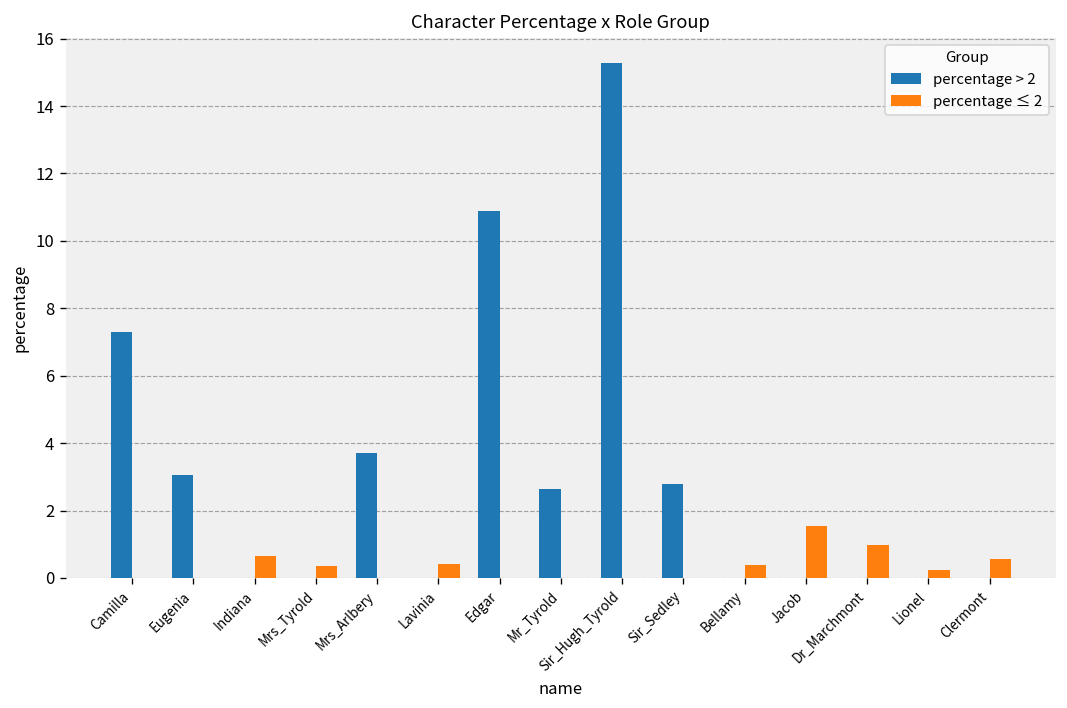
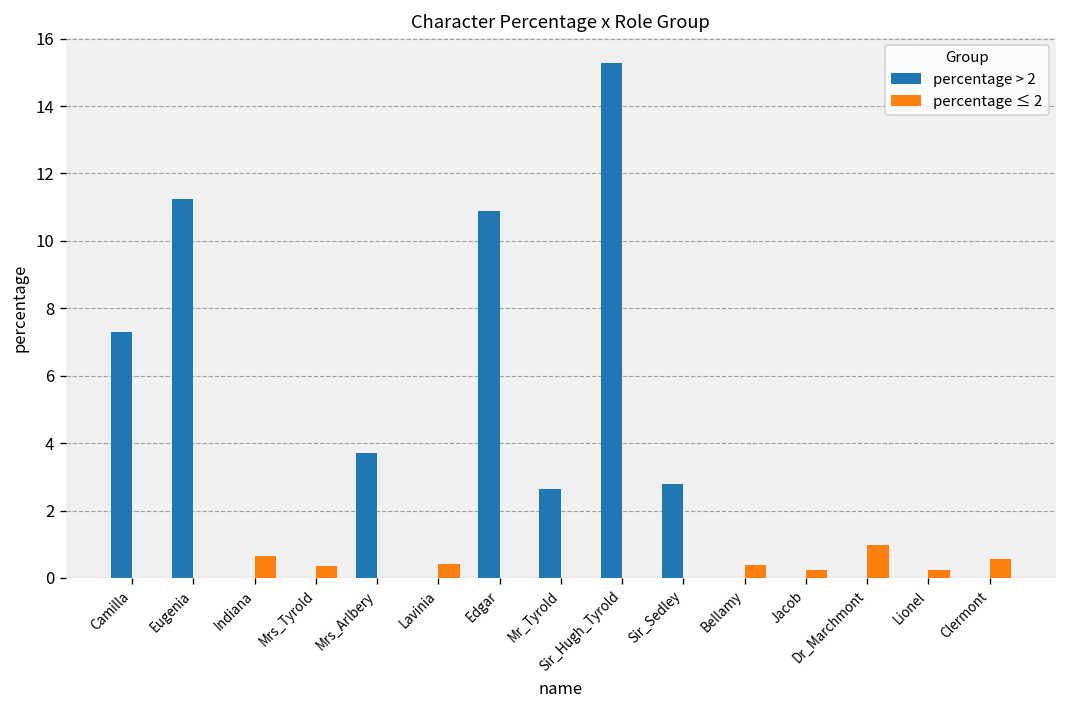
  {
    "percentage > 2": {
      "Camilla": 7.3,
-     "Eugenia": 3.1,
+     "Eugenia": 11.2,
      "Indiana": 0.0,
      "Mrs_Tyrold": 0.0,
      "Mrs_Arlbery": 3.7,
      "Lavinia": 0.0,
      "Edgar": 10.9,
      "Mr_Tyrold": 2.6,
      "Sir_Hugh_Tyrold": 15.3,
      "Sir_Sedley": 2.8,
      "Bellamy": 0.0,
      "Jacob": 0.0,
      "Dr_Marchmont": 0.0,
      "Lionel": 0.0,
      "Clermont": 0.0
    },
    "percentage ≤ 2": {
      "Camilla": 0.0,
      "Eugenia": 0.0,
      "Indiana": 0.7,
      "Mrs_Tyrold": 0.3,
      "Mrs_Arlbery": 0.0,
      "Lavinia": 0.4,
      "Edgar": 0.0,
      "Mr_Tyrold": 0.0,
      "Sir_Hugh_Tyrold": 0.0,
      "Sir_Sedley": 0.0,
      "Bellamy": 0.4,
-     "Jacob": 1.5,
+     "Jacob": 0.2,
      "Dr_Marchmont": 1.0,
      "Lionel": 0.2,
      "Clermont": 0.6
    }
  }
